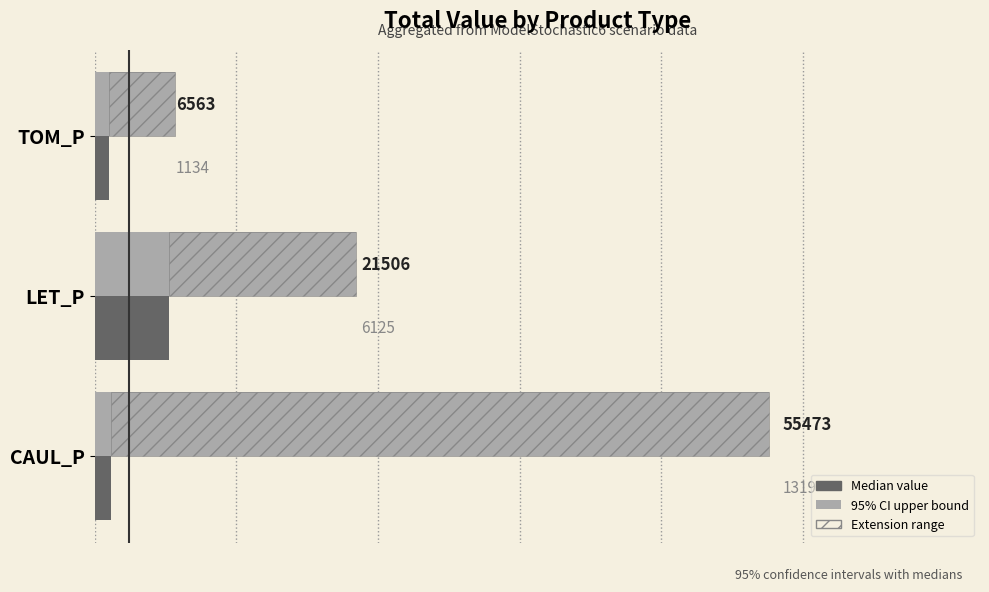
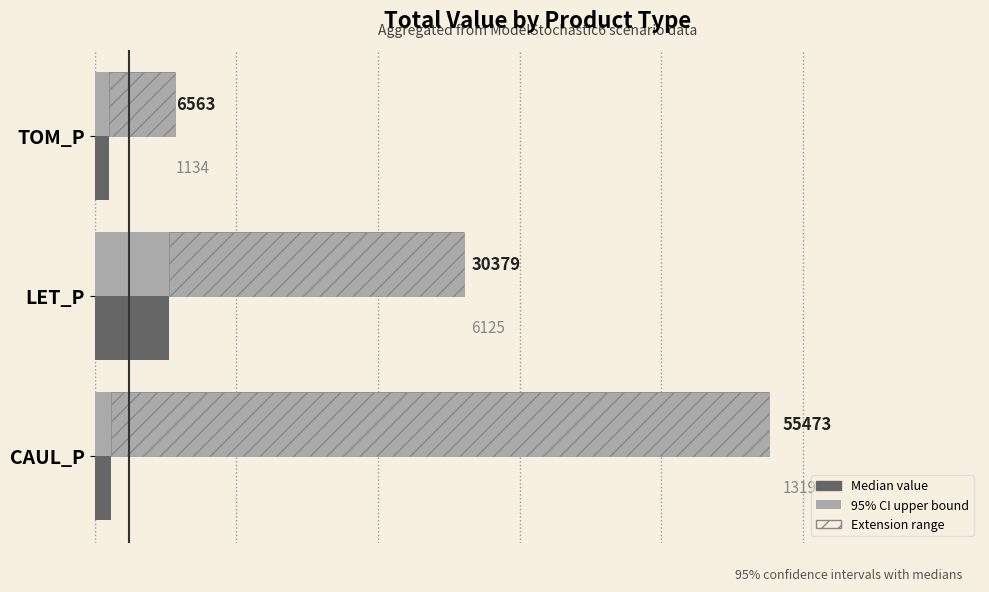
  {
    "95% CI upper bound": {
      "TOM_P": 6563,
-     "LET_P": 21506,
+     "LET_P": 30379,
      "CAUL_P": 55473
    }
  }
